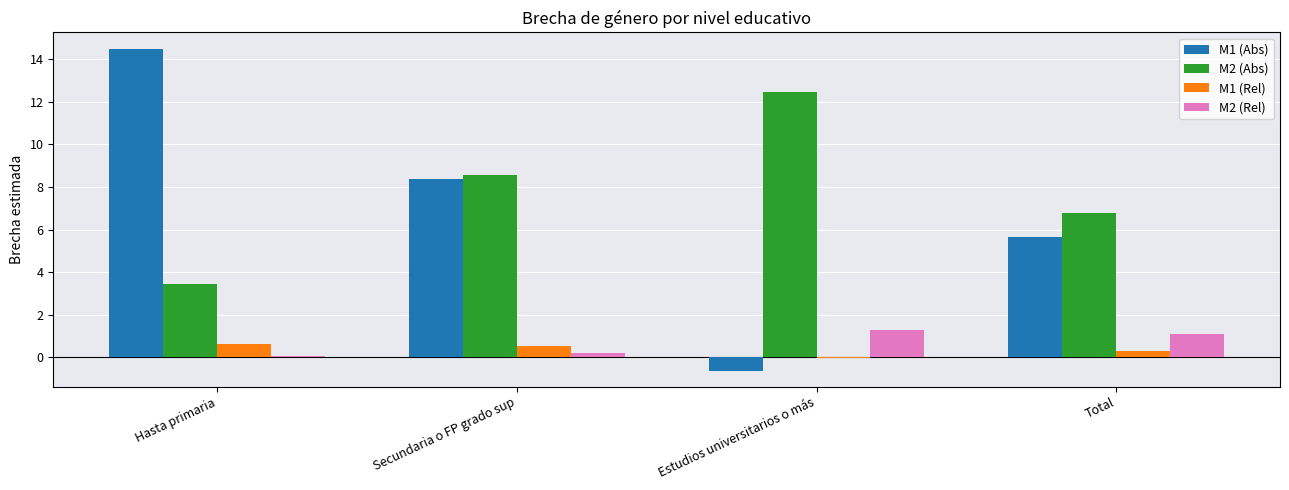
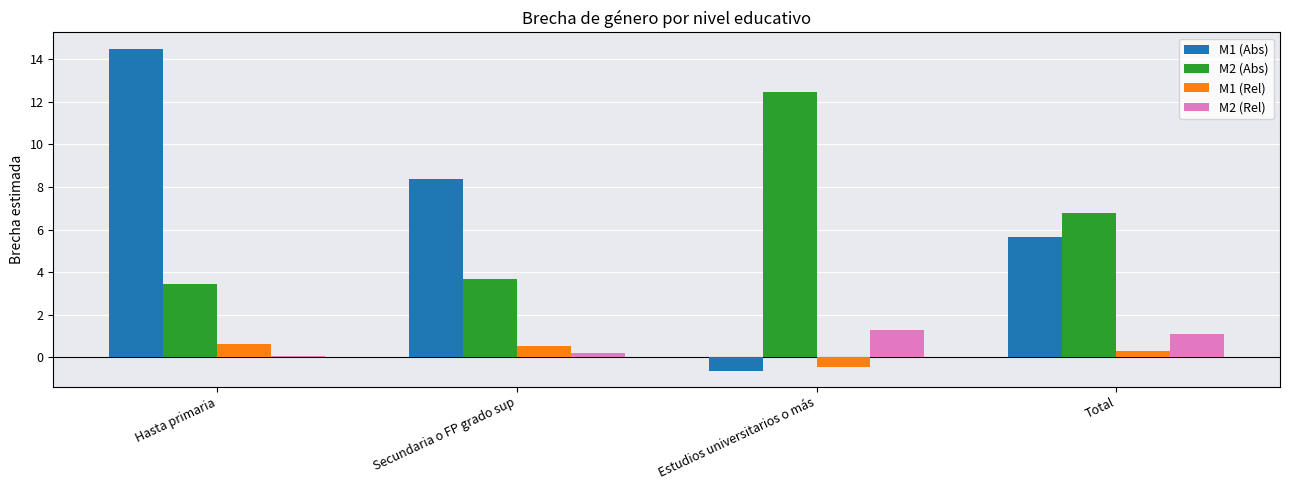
  {
    "M1 (Abs)": {
      "Hasta primaria": 14.5,
      "Secundaria o FP grado sup": 8.4,
      "Estudios universitarios o más": -0.6,
      "Total": 5.6
    },
    "M2 (Abs)": {
      "Hasta primaria": 3.4,
-     "Secundaria o FP grado sup": 8.6,
+     "Secundaria o FP grado sup": 3.7,
      "Estudios universitarios o más": 12.5,
      "Total": 6.8
    },
    "M1 (Rel)": {
      "Hasta primaria": 0.6,
      "Secundaria o FP grado sup": 0.5,
-     "Estudios universitarios o más": 0.0,
+     "Estudios universitarios o más": -0.5,
      "Total": 0.3
    },
    "M2 (Rel)": {
      "Secundaria o FP grado sup": 0.2,
      "Estudios universitarios o más": 1.3,
      "Total": 1.1
    }
  }
